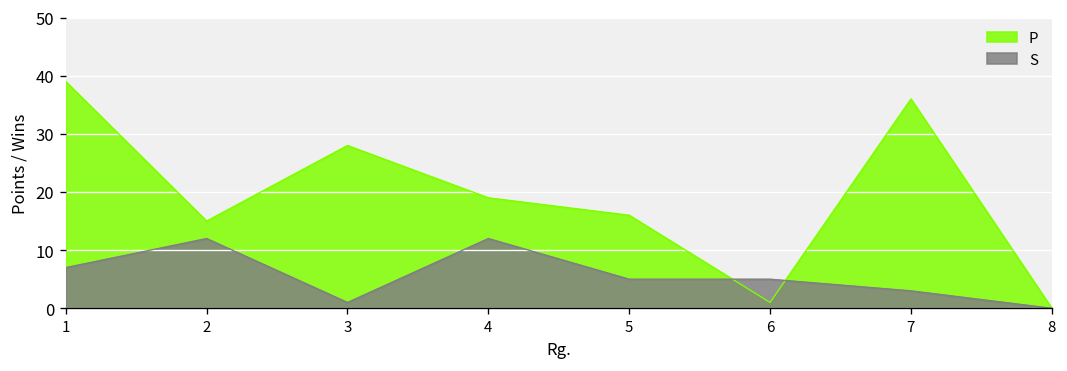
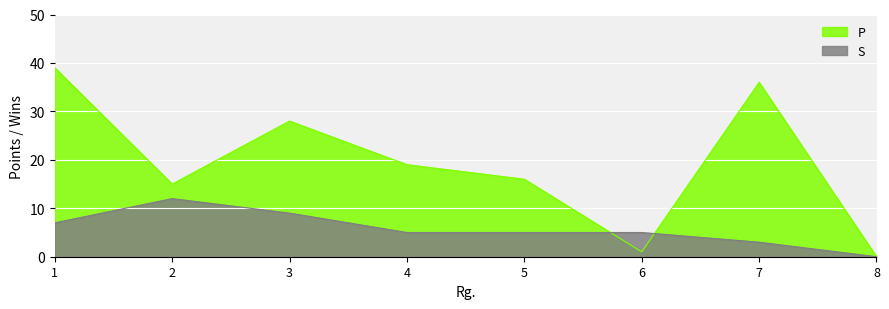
  {
    "P": {
      "1": 39,
      "2": 15,
      "3": 28,
      "4": 19,
      "5": 16,
      "6": 1,
      "7": 36
    },
    "S": {
      "1": 7,
      "2": 12,
-     "3": 1,
-     "4": 12,
+     "3": 9,
+     "4": 5,
      "5": 5,
      "6": 5,
      "7": 3
    }
  }
